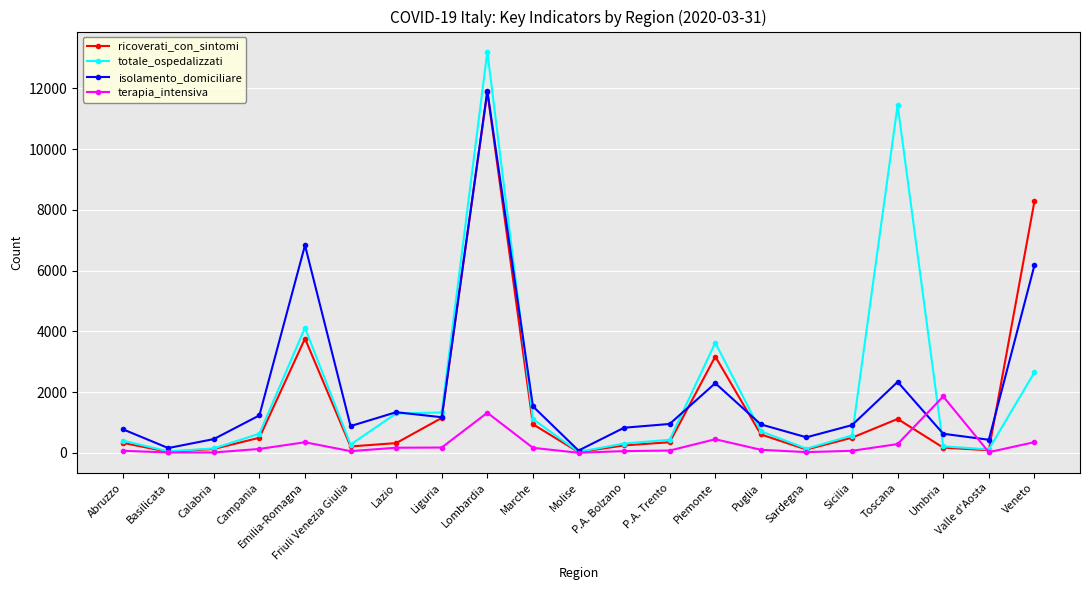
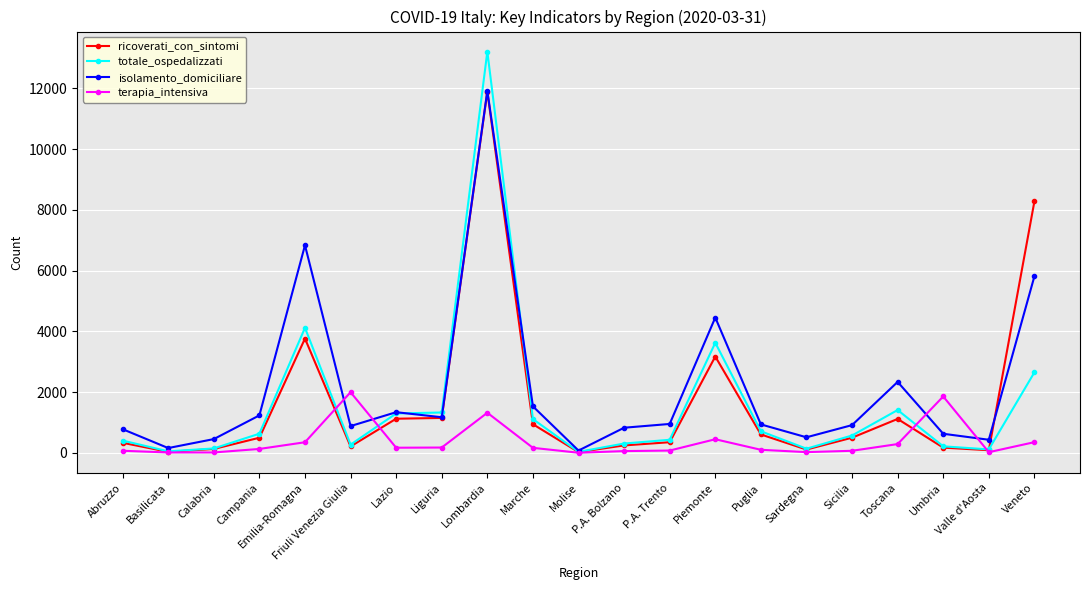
  {
    "ricoverati_con_sintomi": {
      "Campania": 500,
      "Emilia-Romagna": 3800,
-     "Lazio": 300,
+     "Lazio": 1100,
      "Marche": 900,
      "Piemonte": 3200,
      "Puglia": 600,
      "Toscana": 1100,
      "Veneto": 8300
    },
    "totale_ospedalizzati": {
      "Campania": 600,
      "Emilia-Romagna": 4100,
      "Liguria": 1300,
      "Lombardia": 13200,
      "Marche": 1100,
      "Piemonte": 3600,
      "Puglia": 700,
-     "Toscana": 11500,
+     "Toscana": 1400,
      "Veneto": 2700
    },
    "isolamento_domiciliare": {
      "Abruzzo": 800,
      "Basilicata": 200,
      "Calabria": 500,
      "Campania": 1200,
      "Emilia-Romagna": 6800,
      "Friuli Venezia Giulia": 900,
      "Marche": 1500,
      "P.A. Bolzano": 800,
      "P.A. Trento": 1000,
-     "Piemonte": 2300,
+     "Piemonte": 4500,
      "Puglia": 900,
      "Sardegna": 500,
      "Sicilia": 900,
      "Toscana": 2300,
      "Umbria": 600,
      "Valle d'Aosta": 400,
-     "Veneto": 6200
+     "Veneto": 5800
    },
    "terapia_intensiva": {
      "Abruzzo": 100,
      "Calabria": 0,
      "Campania": 100,
      "Emilia-Romagna": 400,
-     "Friuli Venezia Giulia": 100,
+     "Friuli Venezia Giulia": 2000,
      "Lazio": 200,
      "Liguria": 200,
      "Lombardia": 1300,
      "Marche": 200,
      "P.A. Bolzano": 100,
      "P.A. Trento": 100,
      "Piemonte": 500,
      "Puglia": 100,
      "Sardegna": 0,
      "Sicilia": 100,
      "Toscana": 300,
      "Umbria": 1900,
      "Veneto": 400
    }
  }
